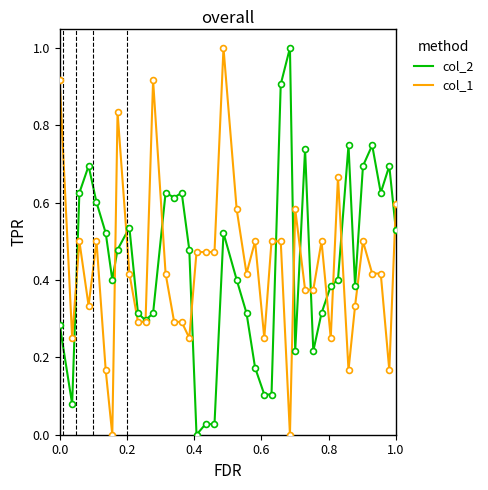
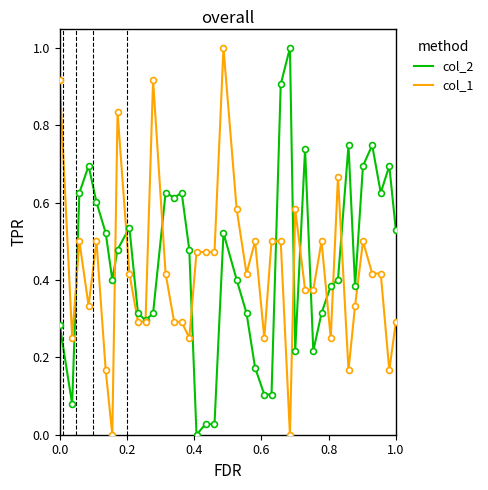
  {
    "col_2": {
      "0.0": 0.28,
      "1.0": 0.53
    },
    "col_1": {
      "0.0": 0.92,
-     "1.0": 0.60
+     "1.0": 0.29
    }
  }
